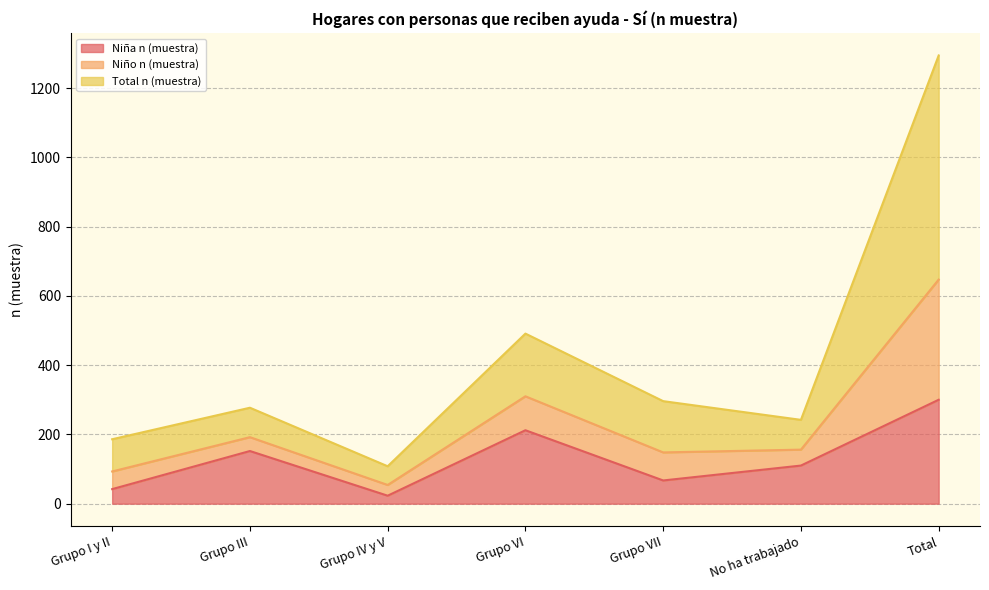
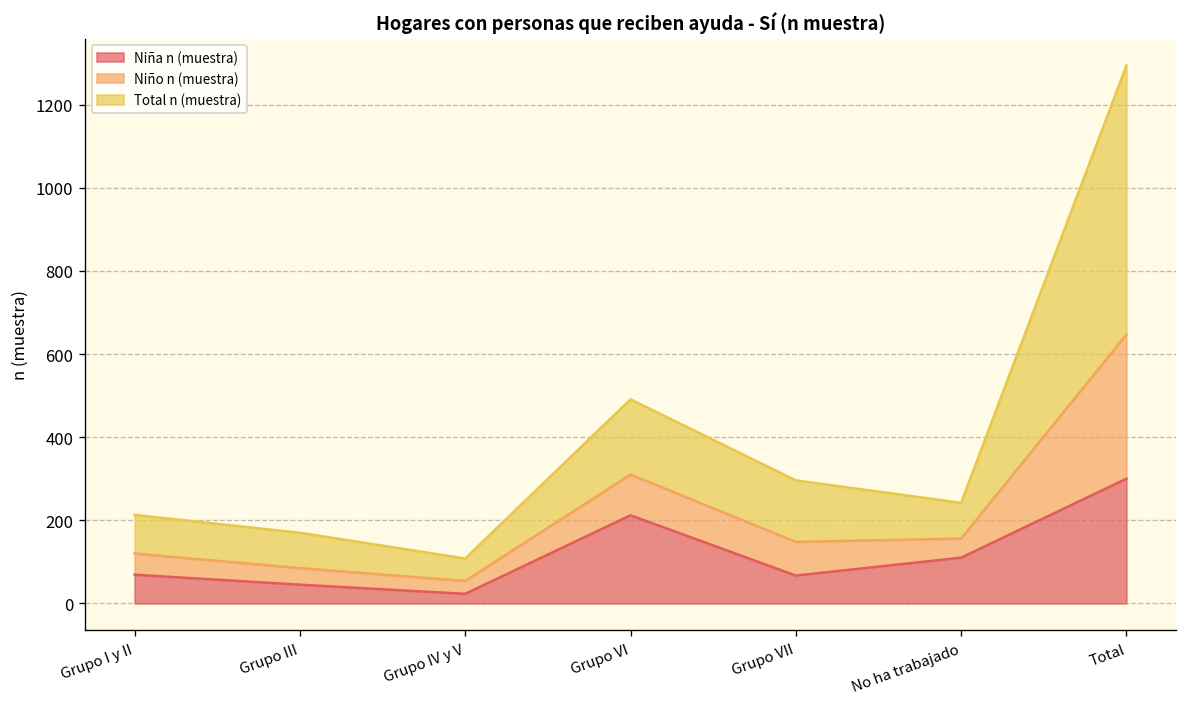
  {
    "Niña n (muestra)": {
-     "Grupo I y II": 40,
-     "Grupo III": 150,
+     "Grupo I y II": 70,
+     "Grupo III": 50,
      "Grupo IV y V": 20,
      "Grupo VI": 210,
      "Grupo VII": 70,
      "No ha trabajado": 110,
      "Total": 300
    }
  }
